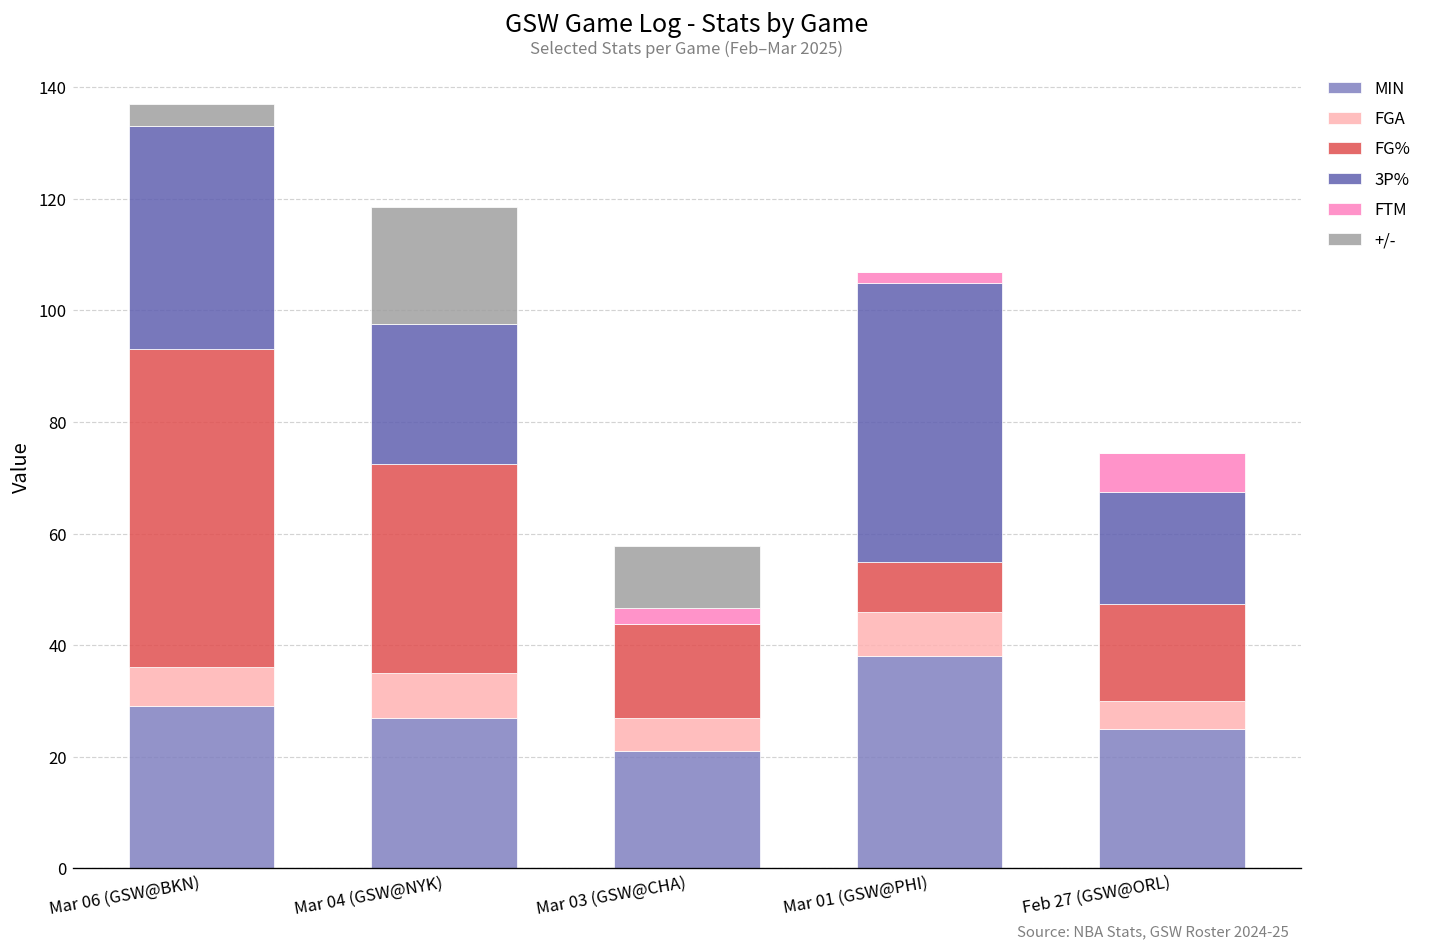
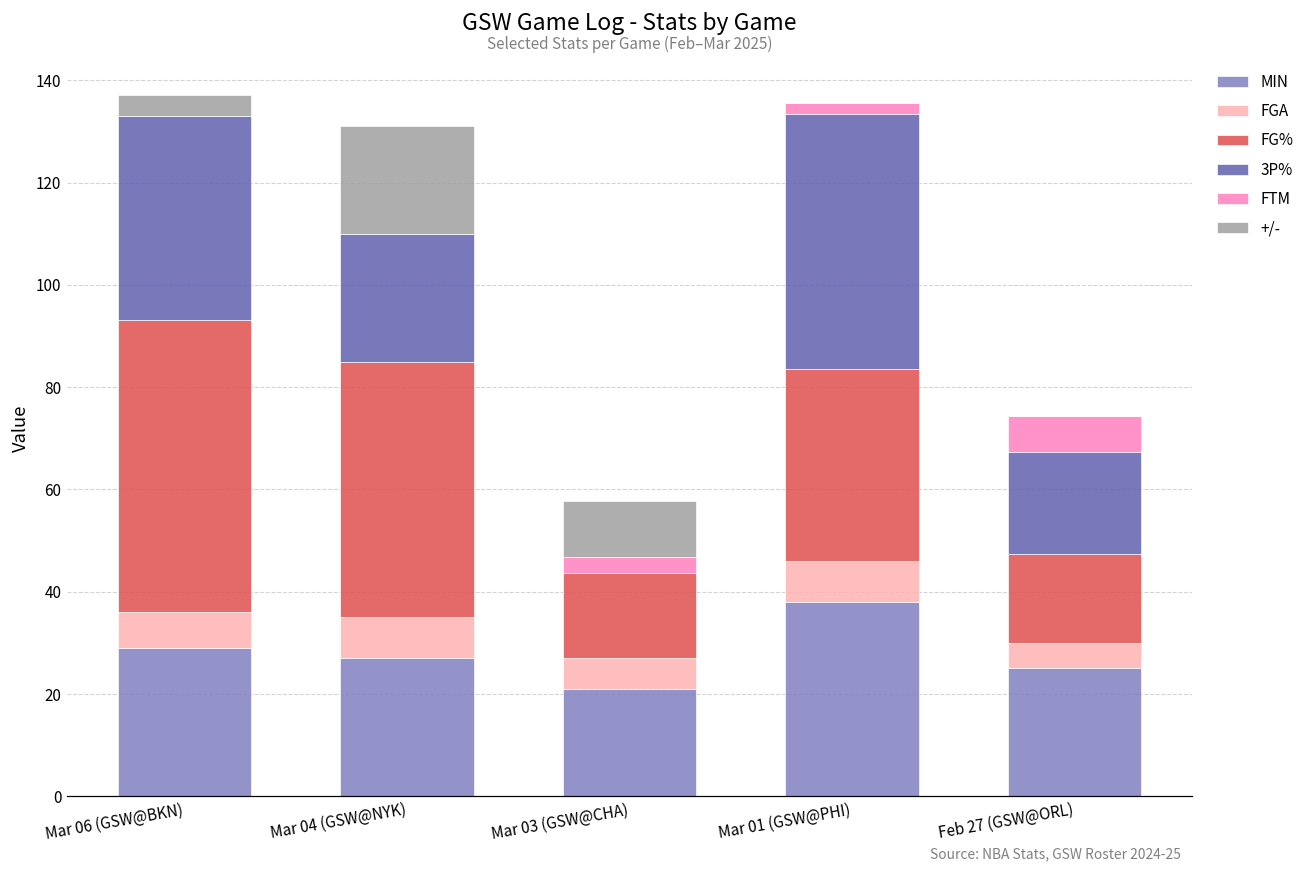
  {
    "FG%": {
      "Mar 06 (GSW@BKN)": 57,
-     "Mar 04 (GSW@NYK)": 38,
+     "Mar 04 (GSW@NYK)": 50,
      "Mar 03 (GSW@CHA)": 17,
-     "Mar 01 (GSW@PHI)": 9,
+     "Mar 01 (GSW@PHI)": 38,
      "Feb 27 (GSW@ORL)": 17
    }
  }
